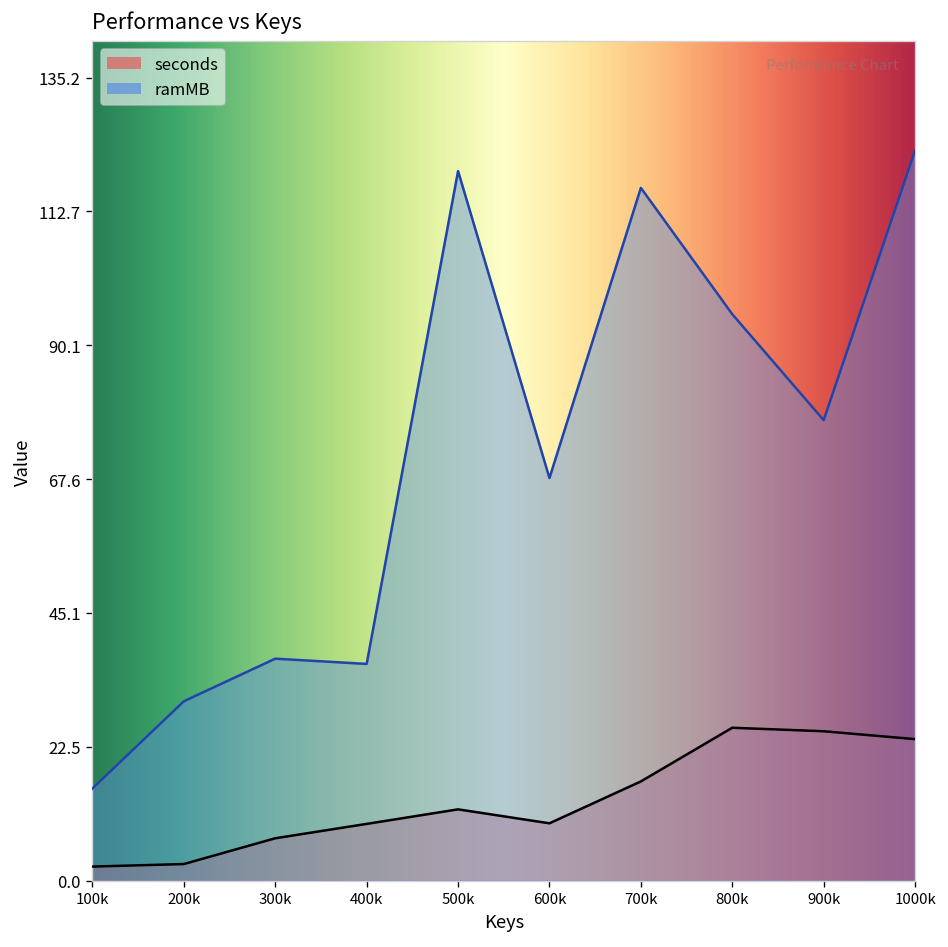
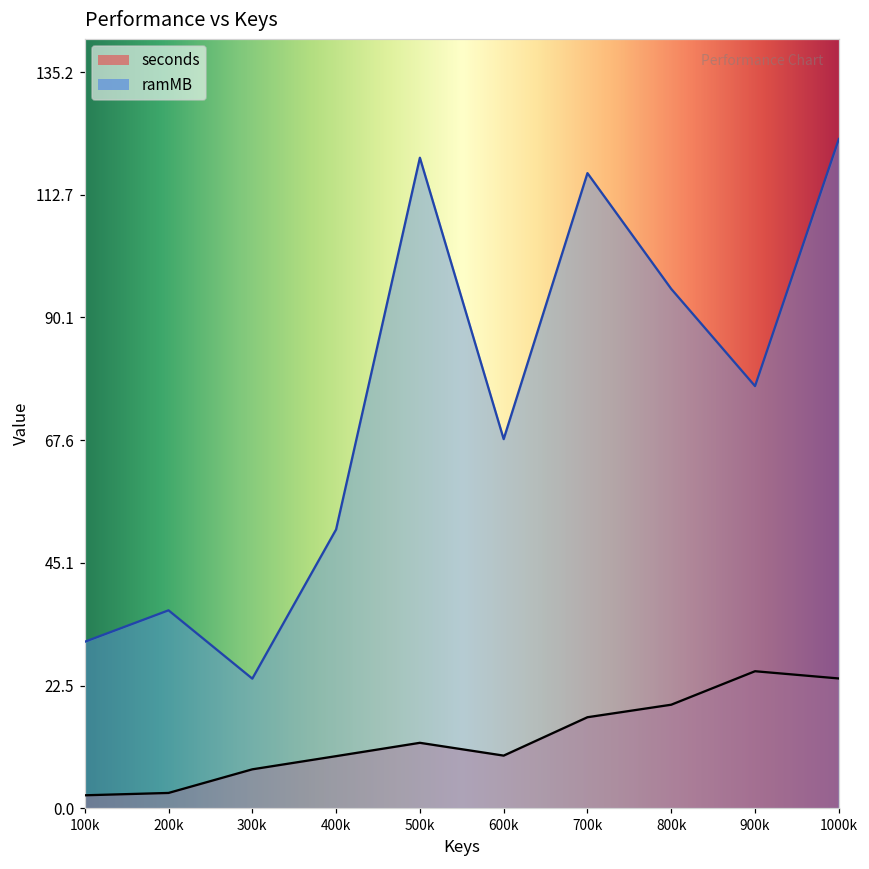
  {
    "seconds": {
      "100k": 2,
      "200k": 3,
      "300k": 7,
      "400k": 10,
      "500k": 12,
      "600k": 10,
      "700k": 17,
-     "800k": 26,
+     "800k": 19,
      "900k": 25,
      "1000k": 24
    },
    "ramMB": {
-     "100k": 16,
-     "200k": 30,
-     "300k": 37,
-     "400k": 37,
+     "100k": 31,
+     "200k": 36,
+     "300k": 24,
+     "400k": 51,
      "500k": 119,
      "600k": 68,
      "700k": 117,
      "800k": 95,
      "900k": 78,
      "1000k": 123
    }
  }
